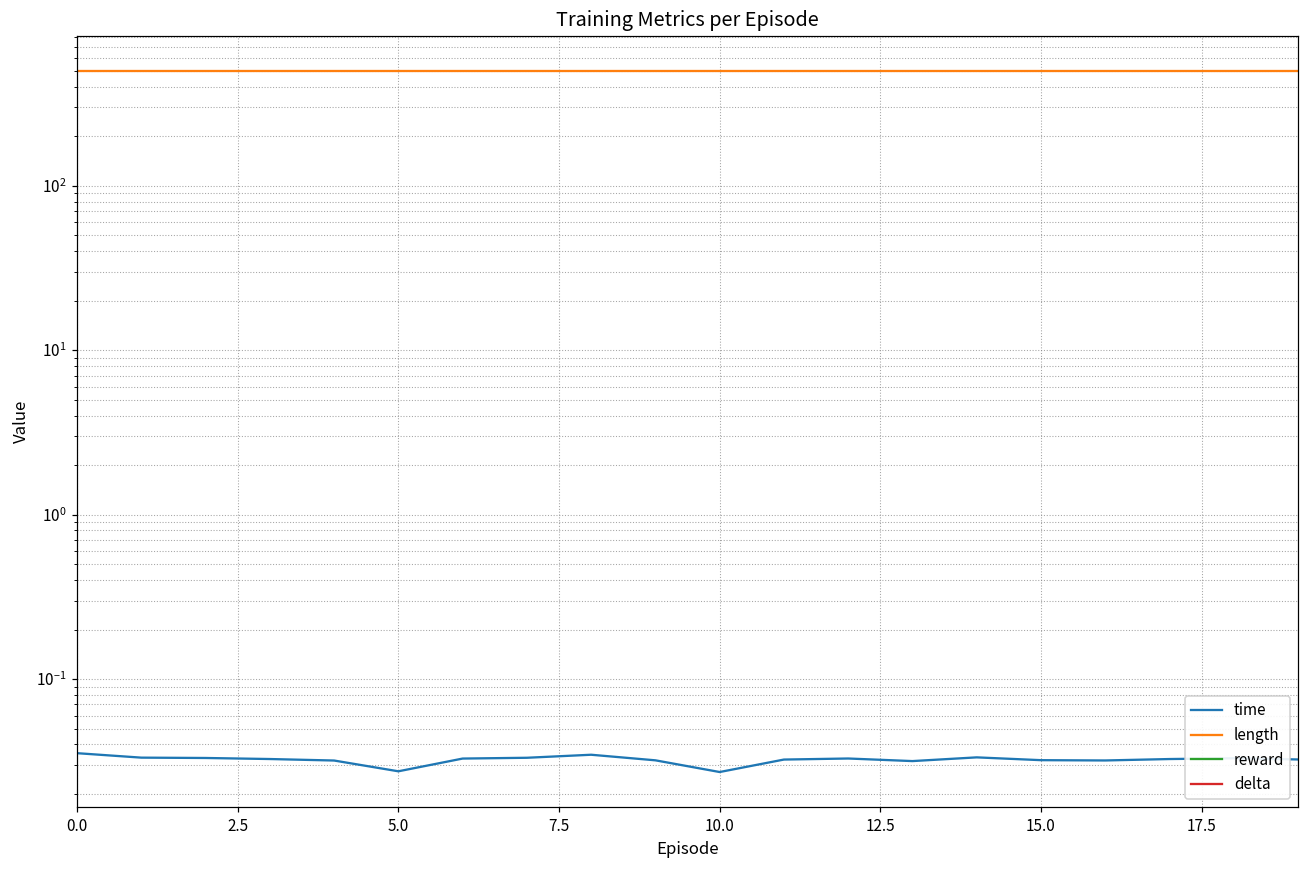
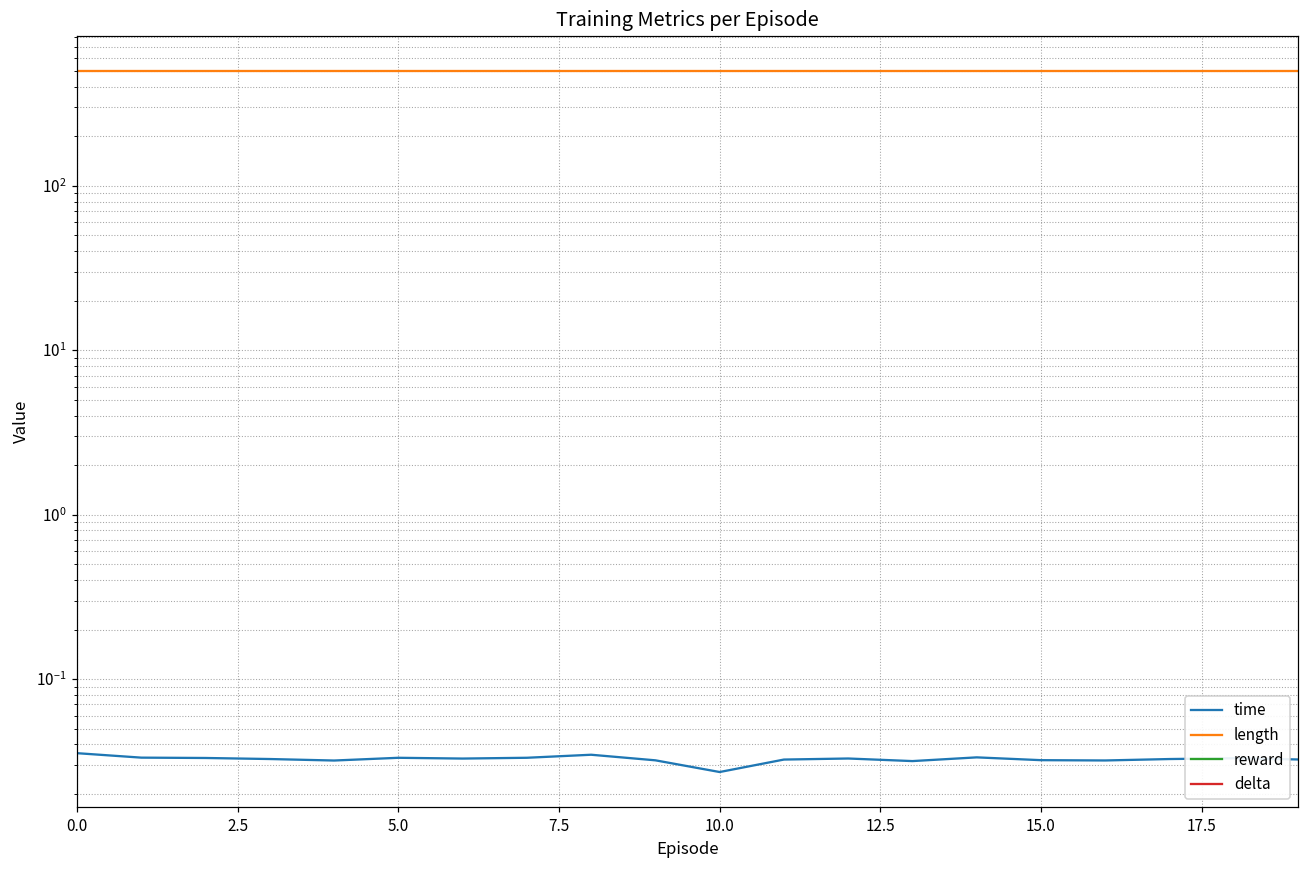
  {
    "time": {
      "0.0": 0.035,
-     "5.0": 0.027,
+     "5.0": 0.033,
      "10.0": 0.027,
      "15.0": 0.032
    },
    "length": {
      "0.0": 500,
      "5.0": 500,
      "10.0": 500,
      "15.0": 500
    }
  }
